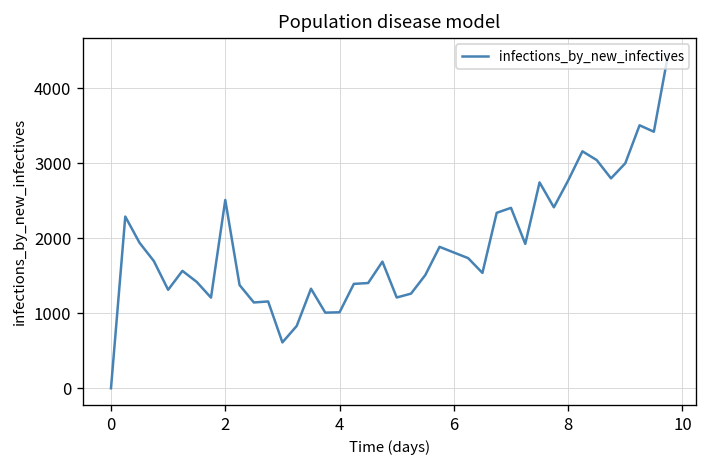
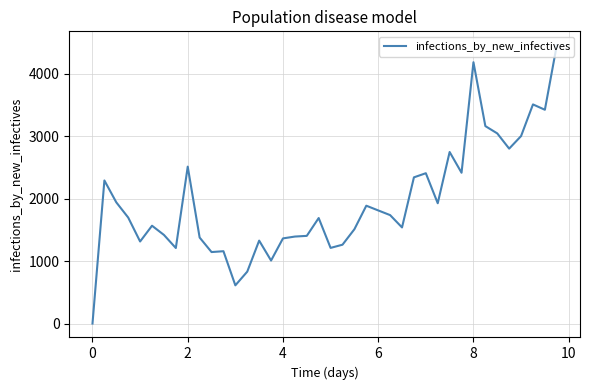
  {
    "0": 0,
    "2": 2500,
-   "4": 1000,
+   "4": 1400,
    "6": 1800,
-   "8": 2800
+   "8": 4200
  }
